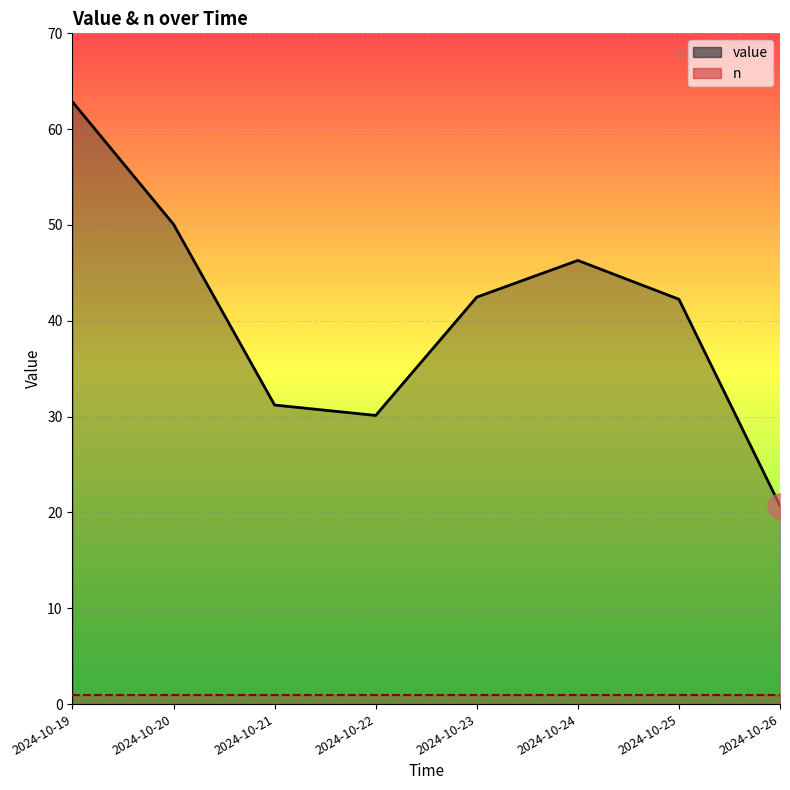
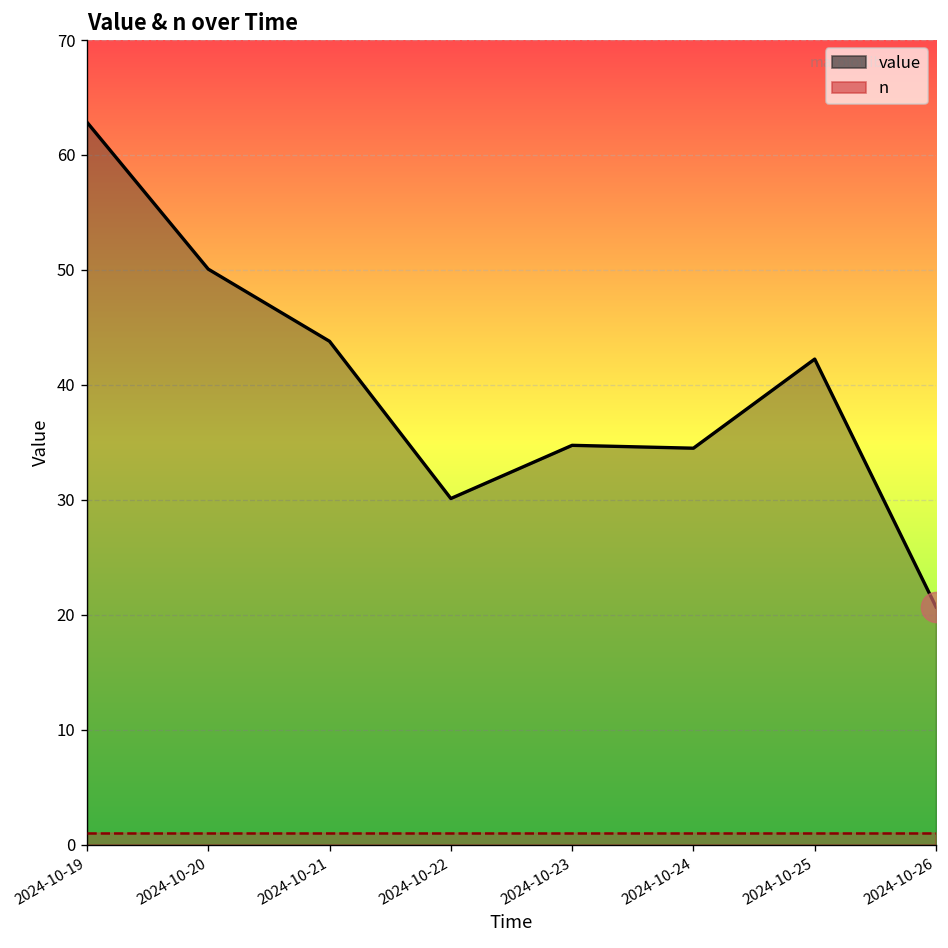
  {
    "value": {
      "2024-10-19": 63,
      "2024-10-20": 50,
-     "2024-10-21": 31,
+     "2024-10-21": 44,
      "2024-10-22": 30,
-     "2024-10-23": 42,
-     "2024-10-24": 46,
+     "2024-10-23": 35,
+     "2024-10-24": 35,
      "2024-10-25": 42
    },
    "n": {
      "2024-10-19": 1,
      "2024-10-20": 1,
      "2024-10-21": 1,
      "2024-10-22": 1,
      "2024-10-23": 1,
      "2024-10-24": 1,
      "2024-10-25": 1,
      "2024-10-26": 1
    }
  }
